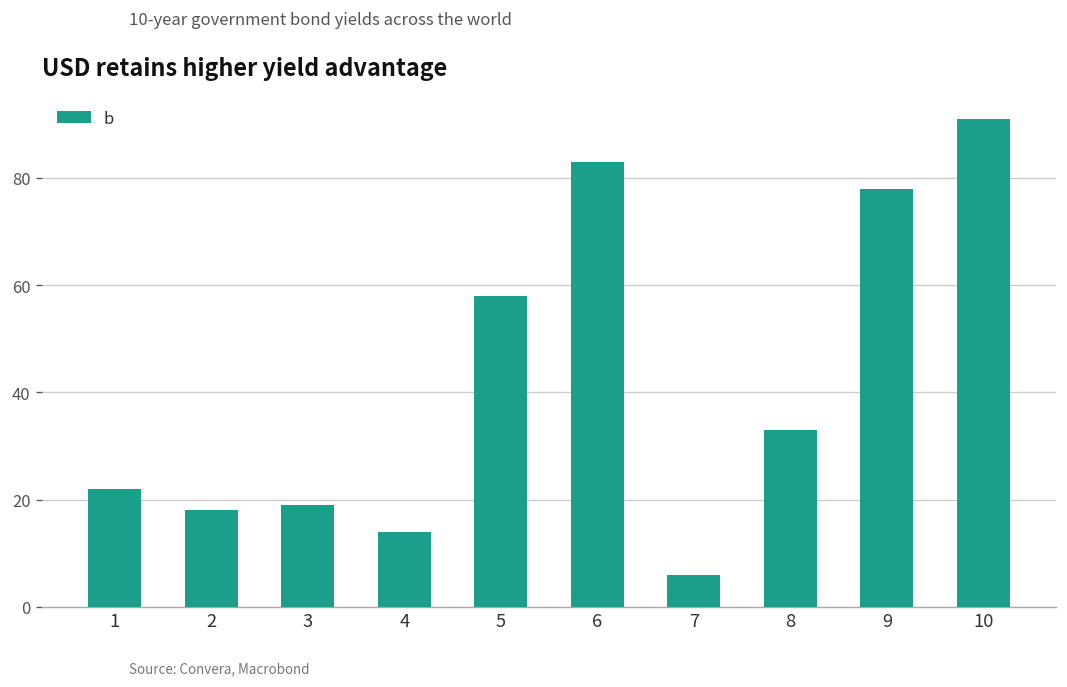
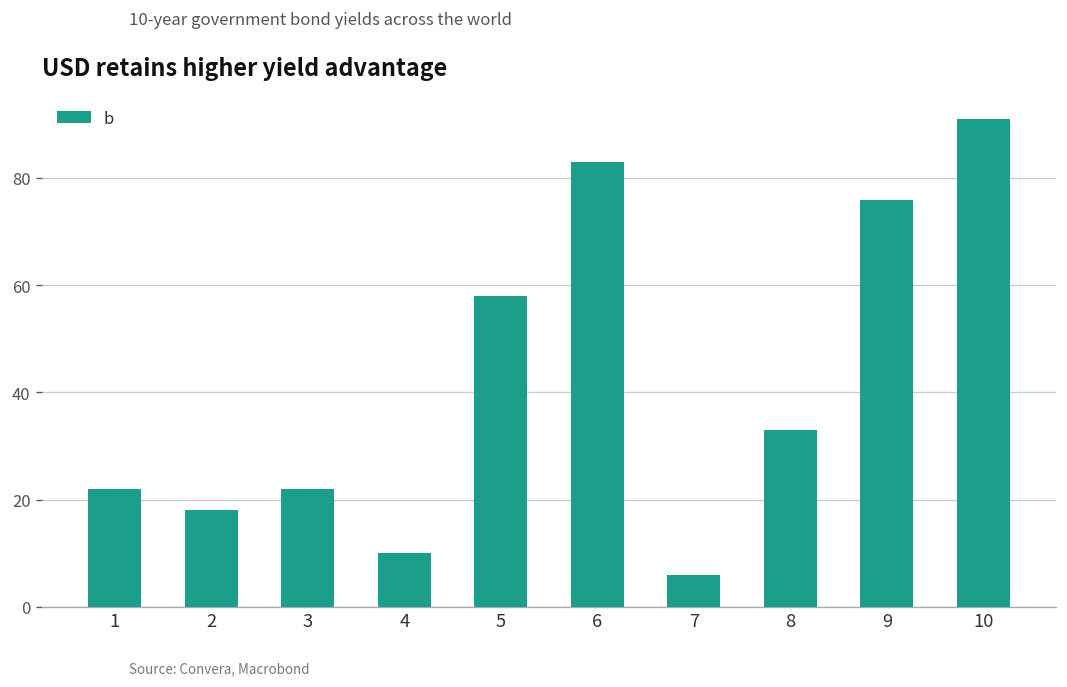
  {
    "1": 22,
    "2": 18,
-   "3": 19,
-   "4": 14,
+   "3": 22,
+   "4": 10,
    "5": 58,
    "6": 83,
    "7": 6,
    "8": 33,
-   "9": 78,
+   "9": 76,
    "10": 91
  }
